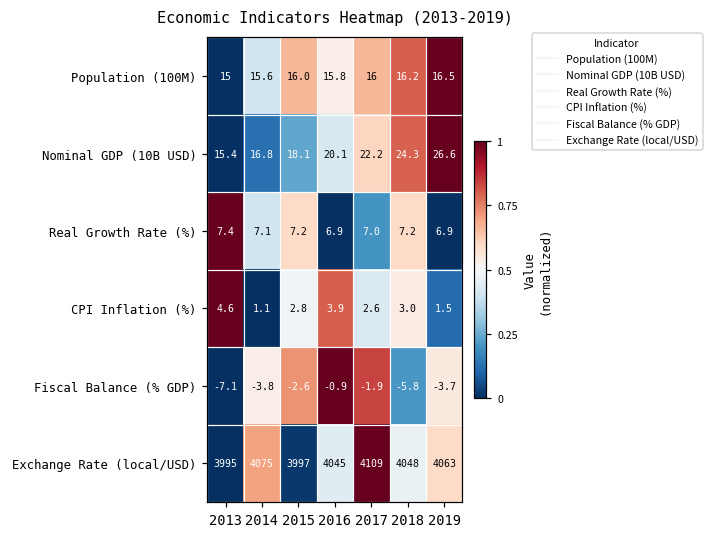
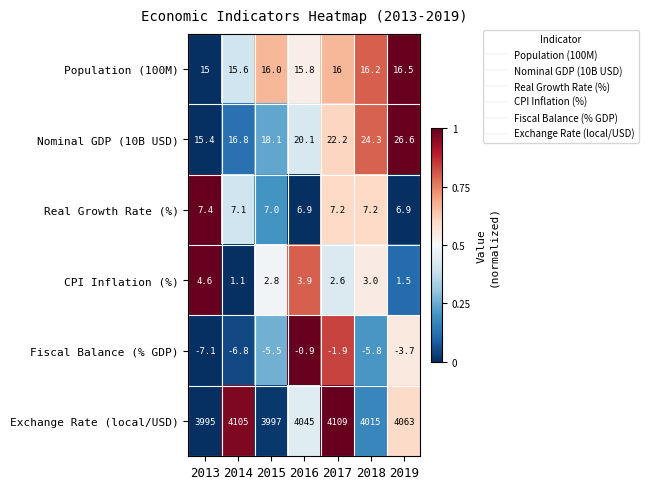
  {
    "Population (100M)": {
      "2013": 15,
      "2014": 15.6,
      "2015": 16.0,
      "2016": 15.8,
      "2017": 16,
      "2018": 16.2,
      "2019": 16.5
    },
    "Nominal GDP (10B USD)": {
      "2013": 15.4,
      "2014": 16.8,
      "2015": 18.1,
      "2016": 20.1,
      "2017": 22.2,
      "2018": 24.3,
      "2019": 26.6
    },
    "Real Growth Rate (%)": {
      "2013": 7.4,
      "2014": 7.1,
-     "2015": 7.2,
+     "2015": 7.0,
      "2016": 6.9,
-     "2017": 7.0,
+     "2017": 7.2,
      "2018": 7.2,
      "2019": 6.9
    },
    "CPI Inflation (%)": {
      "2013": 4.6,
      "2014": 1.1,
      "2015": 2.8,
      "2016": 3.9,
      "2017": 2.6,
      "2018": 3.0,
      "2019": 1.5
    },
    "Fiscal Balance (% GDP)": {
      "2013": -7.1,
-     "2014": -3.8,
-     "2015": -2.6,
+     "2014": -6.8,
+     "2015": -5.5,
      "2016": -0.9,
      "2017": -1.9,
      "2018": -5.8,
      "2019": -3.7
    },
    "Exchange Rate (local/USD)": {
      "2013": 3995,
-     "2014": 4075,
+     "2014": 4105,
      "2015": 3997,
      "2016": 4045,
      "2017": 4109,
-     "2018": 4048,
+     "2018": 4015,
      "2019": 4063
    }
  }
